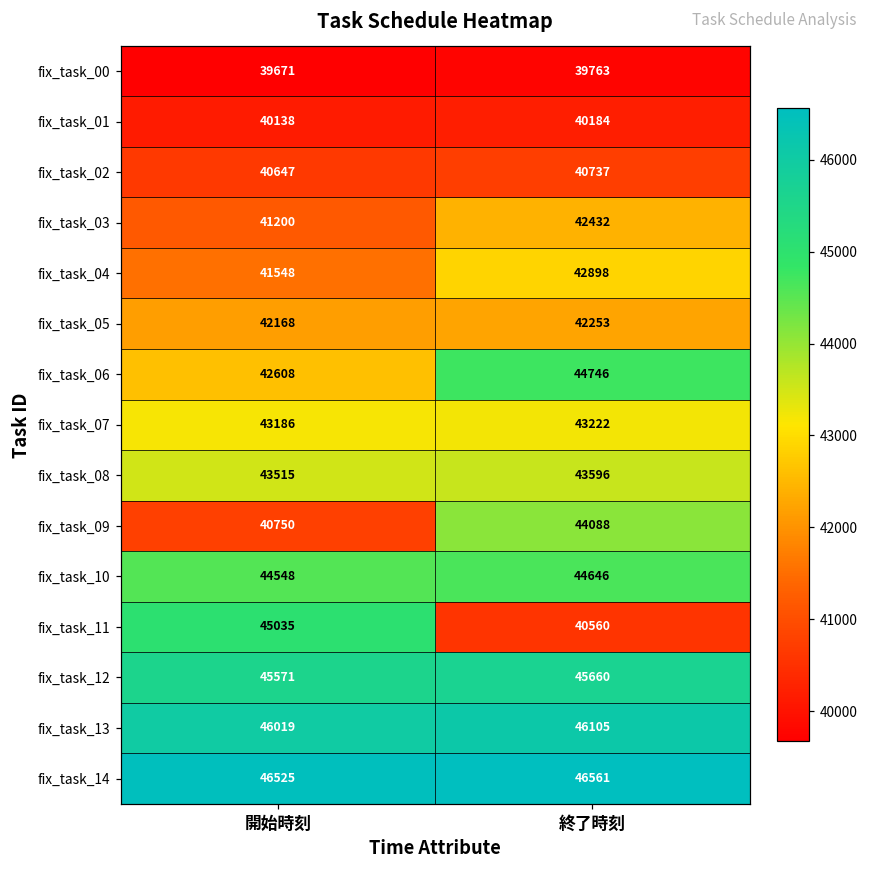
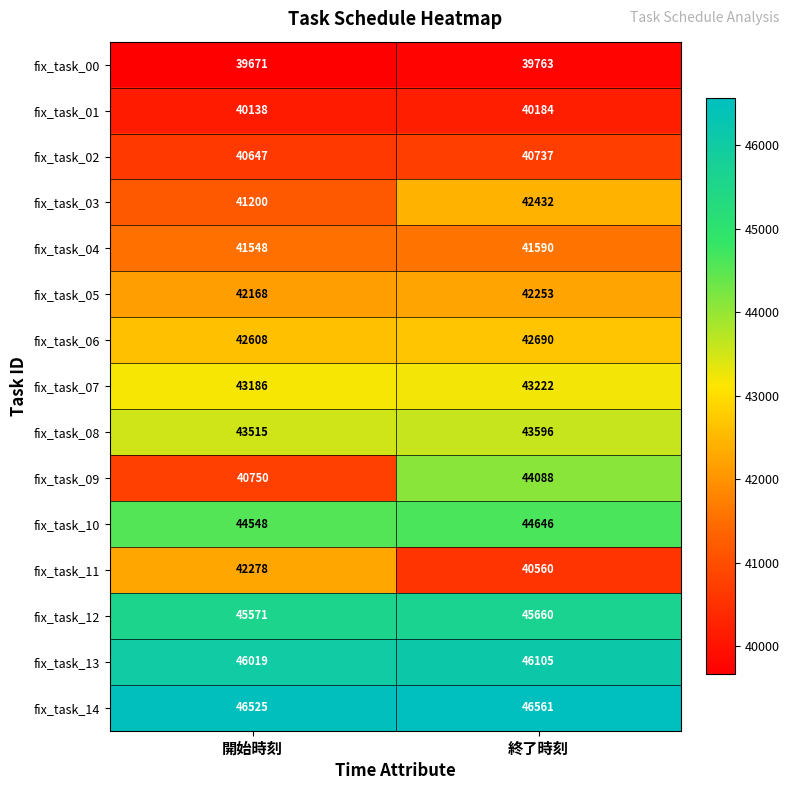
  {
    "fix_task_00": {
      "開始時刻": 39671,
      "終了時刻": 39763
    },
    "fix_task_01": {
      "開始時刻": 40138,
      "終了時刻": 40184
    },
    "fix_task_02": {
      "開始時刻": 40647,
      "終了時刻": 40737
    },
    "fix_task_03": {
      "開始時刻": 41200,
      "終了時刻": 42432
    },
    "fix_task_04": {
      "開始時刻": 41548,
-     "終了時刻": 42898
+     "終了時刻": 41590
    },
    "fix_task_05": {
      "開始時刻": 42168,
      "終了時刻": 42253
    },
    "fix_task_06": {
      "開始時刻": 42608,
-     "終了時刻": 44746
+     "終了時刻": 42690
    },
    "fix_task_07": {
      "開始時刻": 43186,
      "終了時刻": 43222
    },
    "fix_task_08": {
      "開始時刻": 43515,
      "終了時刻": 43596
    },
    "fix_task_09": {
      "開始時刻": 40750,
      "終了時刻": 44088
    },
    "fix_task_10": {
      "開始時刻": 44548,
      "終了時刻": 44646
    },
    "fix_task_11": {
-     "開始時刻": 45035,
+     "開始時刻": 42278,
      "終了時刻": 40560
    },
    "fix_task_12": {
      "開始時刻": 45571,
      "終了時刻": 45660
    },
    "fix_task_13": {
      "開始時刻": 46019,
      "終了時刻": 46105
    },
    "fix_task_14": {
      "開始時刻": 46525,
      "終了時刻": 46561
    }
  }
